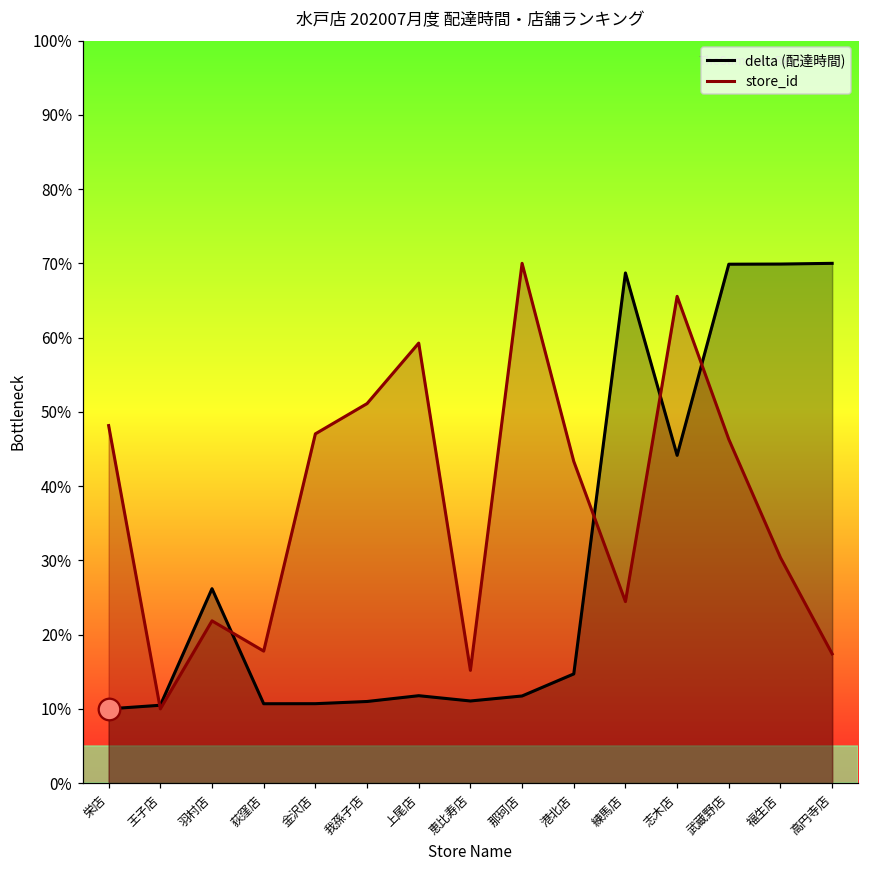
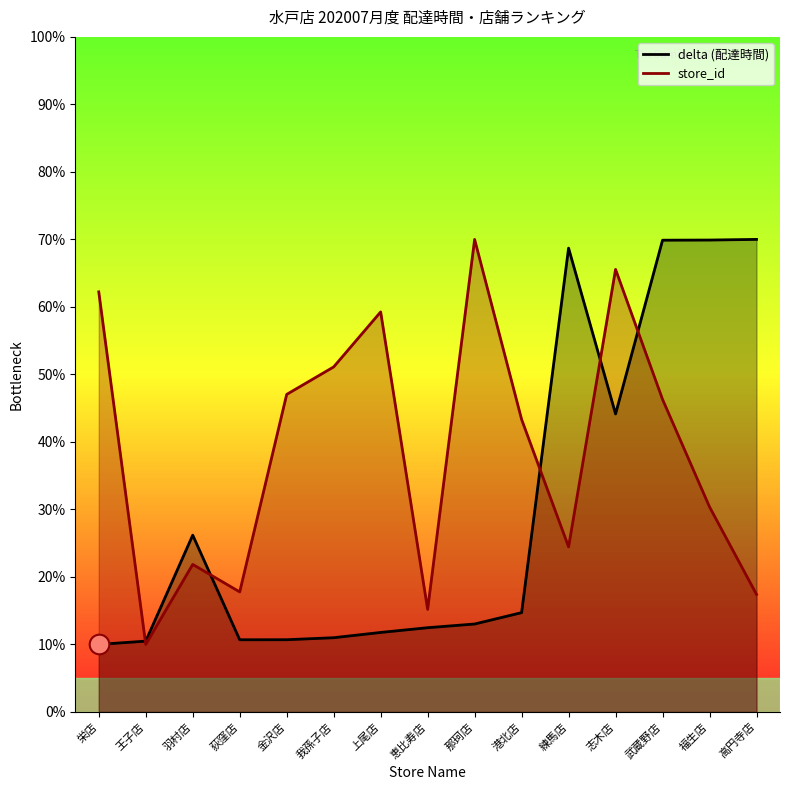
  {
    "delta (配達時間)": {
      "王子店": "10%",
      "羽村店": "26%",
      "荻窪店": "11%",
      "金沢店": "11%",
      "我孫子店": "11%",
      "上尾店": "12%",
-     "恵比寿店": "11%",
-     "那珂店": "12%",
+     "恵比寿店": "12%",
+     "那珂店": "13%",
      "港北店": "15%",
      "練馬店": "69%",
      "志木店": "44%",
      "武蔵野店": "70%",
      "福生店": "70%",
      "高円寺店": "70%"
    },
    "store_id": {
-     "栄店": "48%",
+     "栄店": "62%",
      "王子店": "10%",
      "羽村店": "22%",
      "荻窪店": "18%",
      "金沢店": "47%",
      "我孫子店": "51%",
      "上尾店": "59%",
      "恵比寿店": "15%",
      "那珂店": "70%",
      "港北店": "43%",
      "練馬店": "24%",
      "志木店": "66%",
      "武蔵野店": "46%",
      "福生店": "30%",
      "高円寺店": "17%"
    }
  }
